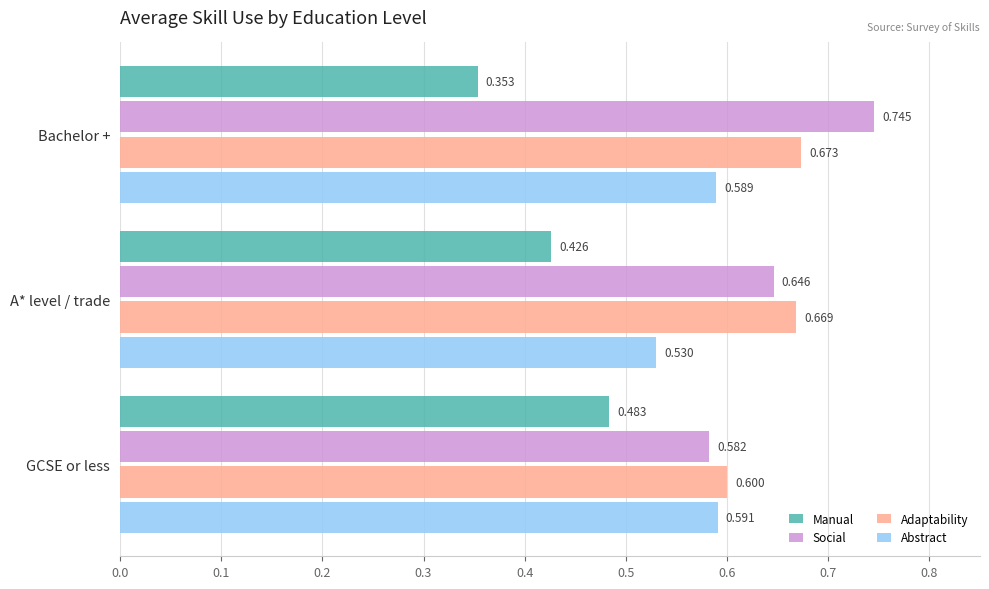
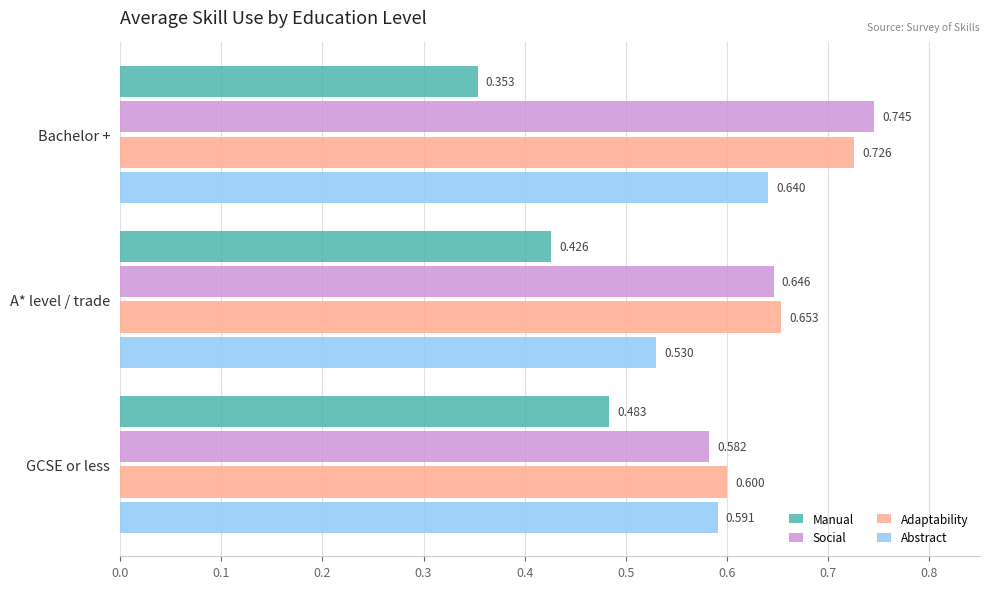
  {
    "Manual": {
      "Bachelor +": 0.353,
      "A* level / trade": 0.426,
      "GCSE or less": 0.483
    },
    "Social": {
      "Bachelor +": 0.745,
      "A* level / trade": 0.646,
      "GCSE or less": 0.582
    },
    "Adaptability": {
-     "Bachelor +": 0.673,
-     "A* level / trade": 0.669,
+     "Bachelor +": 0.726,
+     "A* level / trade": 0.653,
      "GCSE or less": 0.600
    },
    "Abstract": {
-     "Bachelor +": 0.589,
+     "Bachelor +": 0.640,
      "A* level / trade": 0.530,
      "GCSE or less": 0.591
    }
  }
